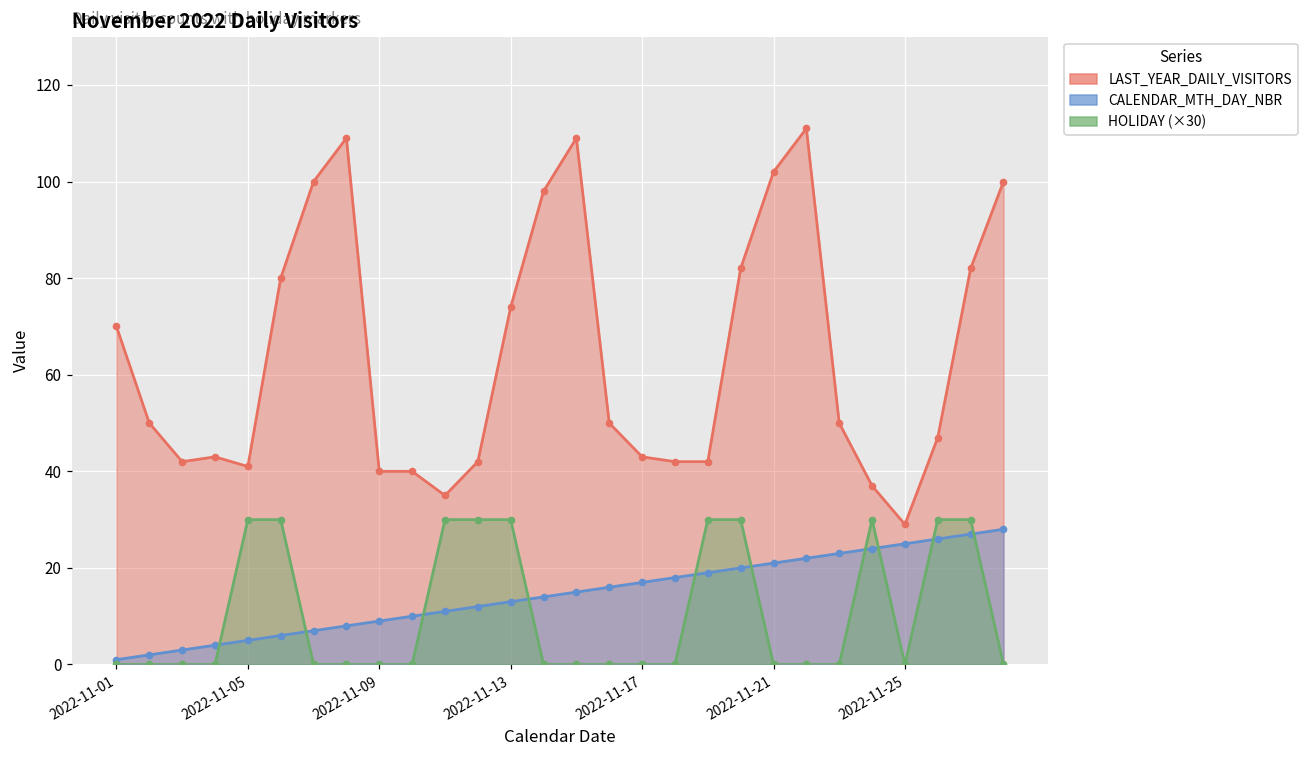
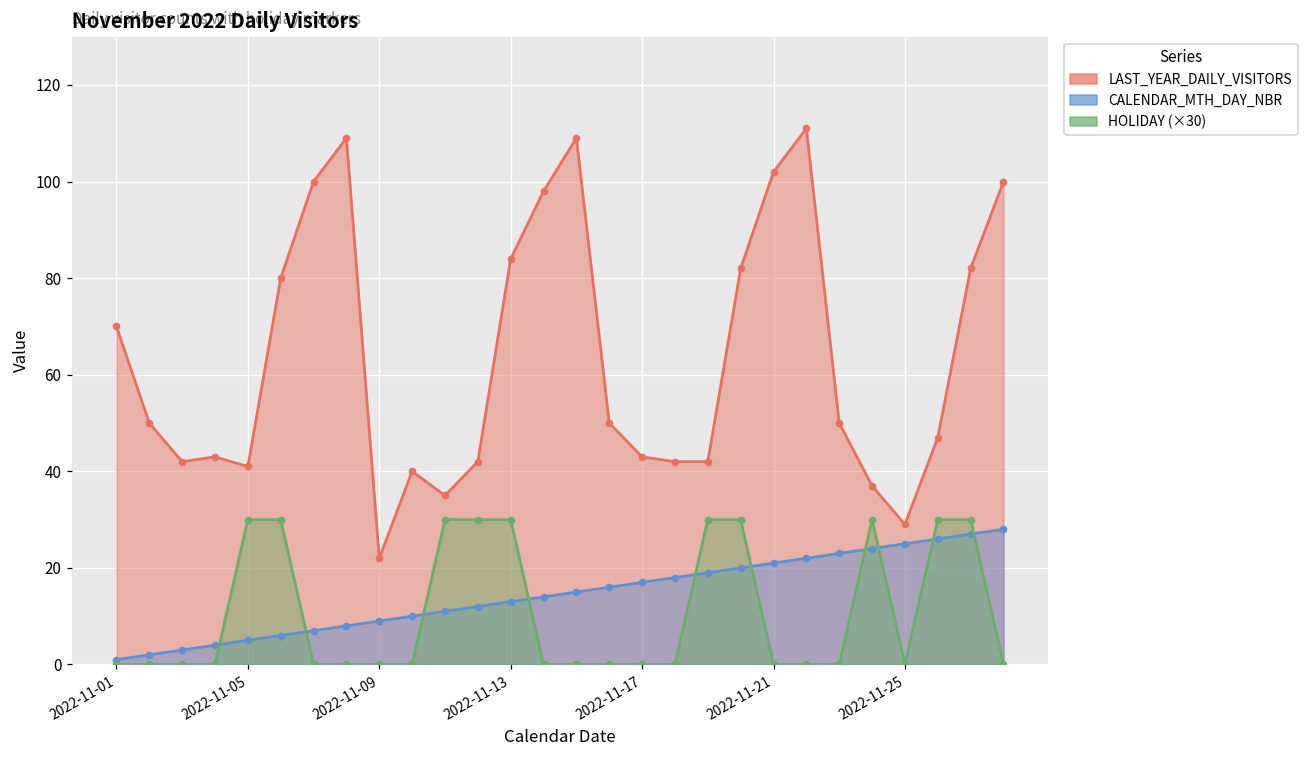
  {
    "LAST_YEAR_DAILY_VISITORS": {
      "2022-11-01": 70,
      "2022-11-05": 41,
-     "2022-11-09": 40,
-     "2022-11-13": 74,
+     "2022-11-09": 22,
+     "2022-11-13": 84,
      "2022-11-17": 43,
      "2022-11-21": 102,
      "2022-11-25": 29
    }
  }
